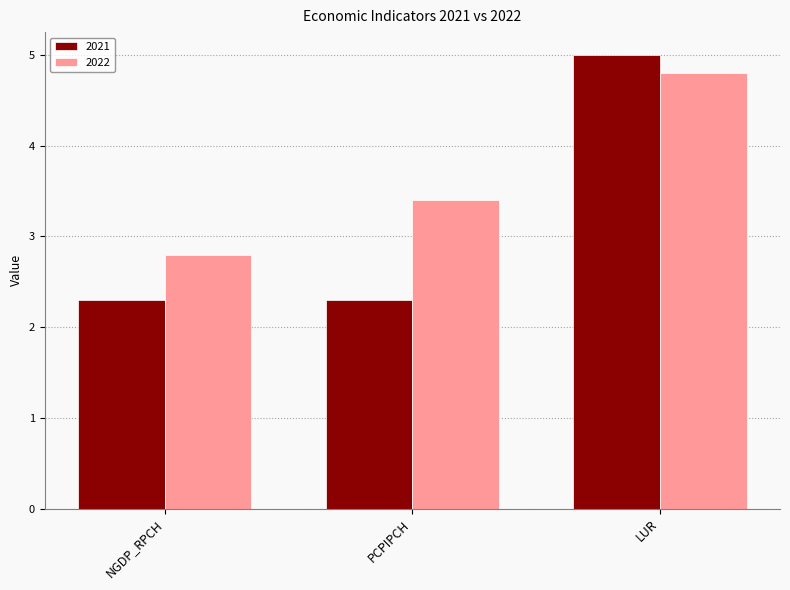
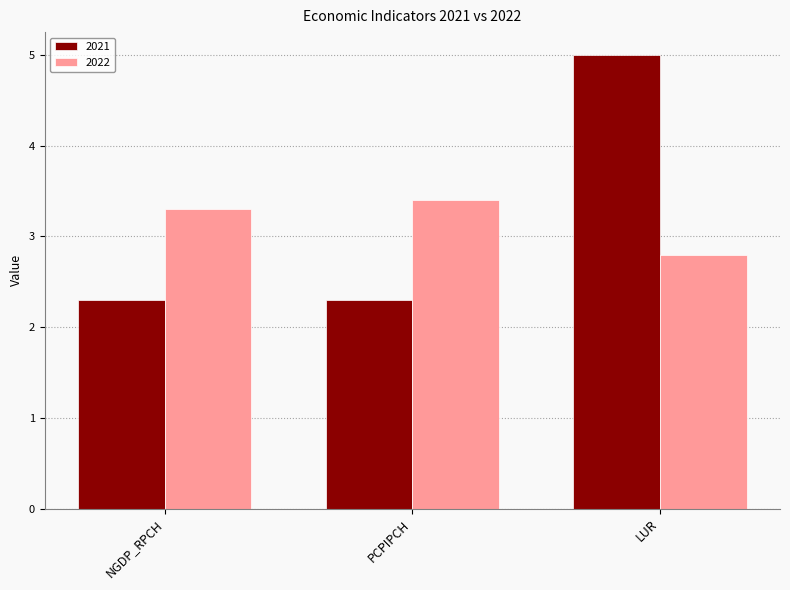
  {
    "2021": {
      "NGDP_RPCH": 2.3,
      "PCPIPCH": 2.3,
      "LUR": 5.0
    },
    "2022": {
-     "NGDP_RPCH": 2.8,
+     "NGDP_RPCH": 3.3,
      "PCPIPCH": 3.4,
-     "LUR": 4.8
+     "LUR": 2.8
    }
  }
